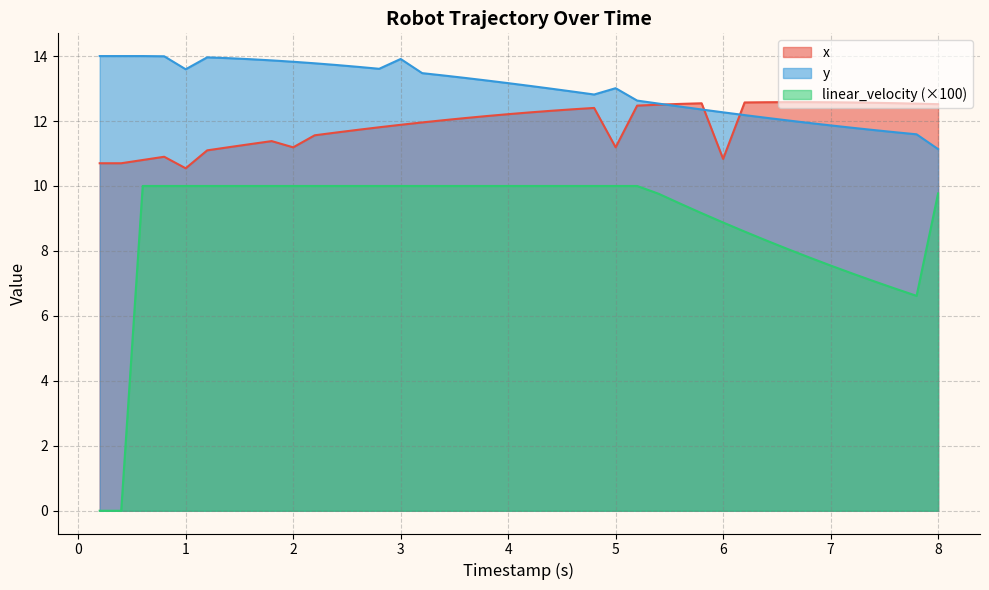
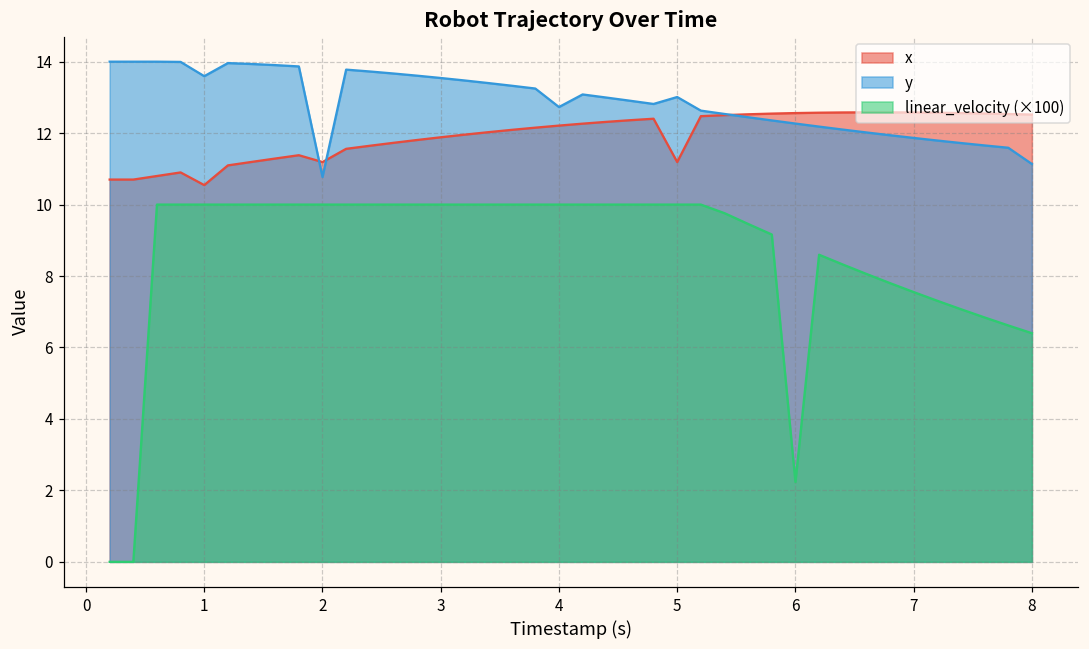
  {
    "x": {
      "1": 10.5,
      "2": 11.2,
      "3": 11.9,
      "4": 12.2,
      "5": 11.2,
-     "6": 10.8
+     "6": 12.6
    },
    "y": {
      "1": 13.6,
-     "2": 13.8,
-     "3": 13.9,
-     "4": 13.2,
+     "2": 10.8,
+     "3": 13.5,
+     "4": 12.7,
      "5": 13.0,
      "6": 12.3,
      "7": 11.9,
      "8": 11.1
    },
    "linear_velocity (×100)": {
      "1": 10.0,
      "2": 10.0,
      "3": 10.0,
      "4": 10.0,
      "5": 10.0,
-     "6": 8.9,
+     "6": 2.2,
      "7": 7.6,
-     "8": 9.8
+     "8": 6.4
    }
  }
